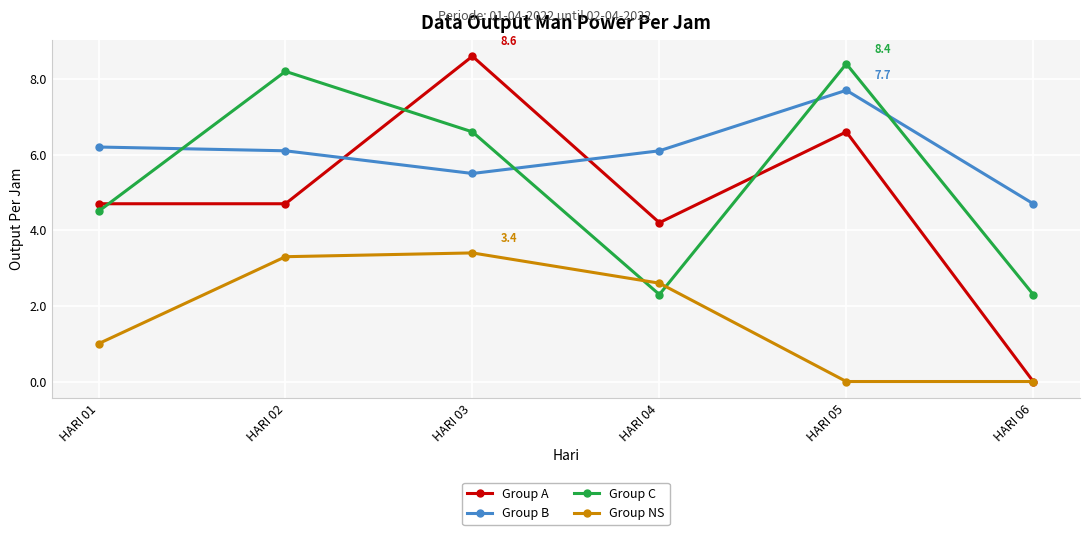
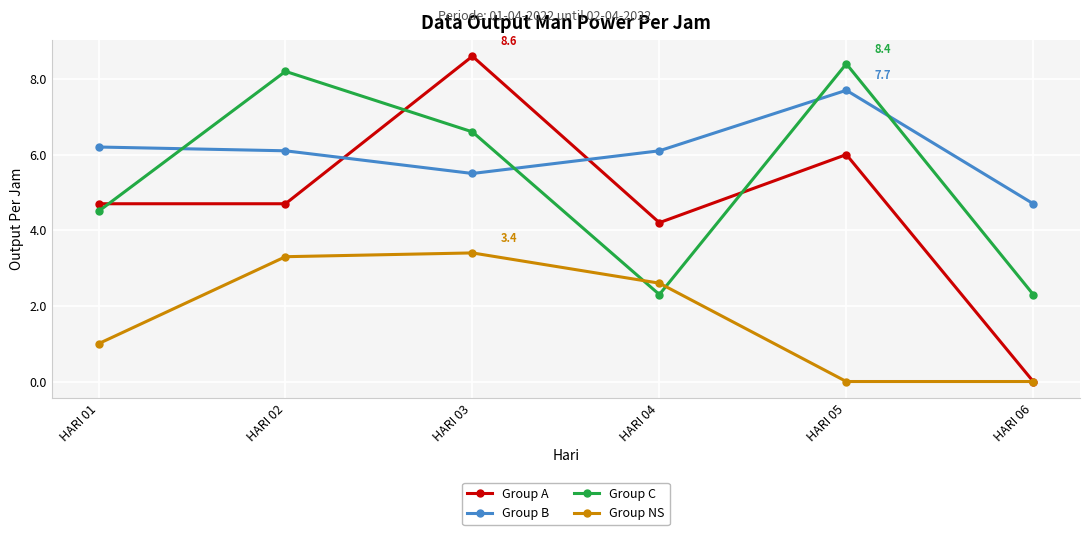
  {
    "Group A": {
      "HARI 01": 4.7,
      "HARI 02": 4.7,
      "HARI 04": 4.2,
-     "HARI 05": 6.6
+     "HARI 05": 6.0
    },
    "Group B": {
      "HARI 01": 6.2,
      "HARI 02": 6.1,
      "HARI 03": 5.5,
      "HARI 04": 6.1,
      "HARI 06": 4.7
    },
    "Group C": {
      "HARI 01": 4.5,
      "HARI 02": 8.2,
      "HARI 03": 6.6,
      "HARI 04": 2.3,
      "HARI 06": 2.3
    },
    "Group NS": {
      "HARI 01": 1.0,
      "HARI 02": 3.3,
      "HARI 04": 2.6,
      "HARI 05": 0.0
    }
  }
